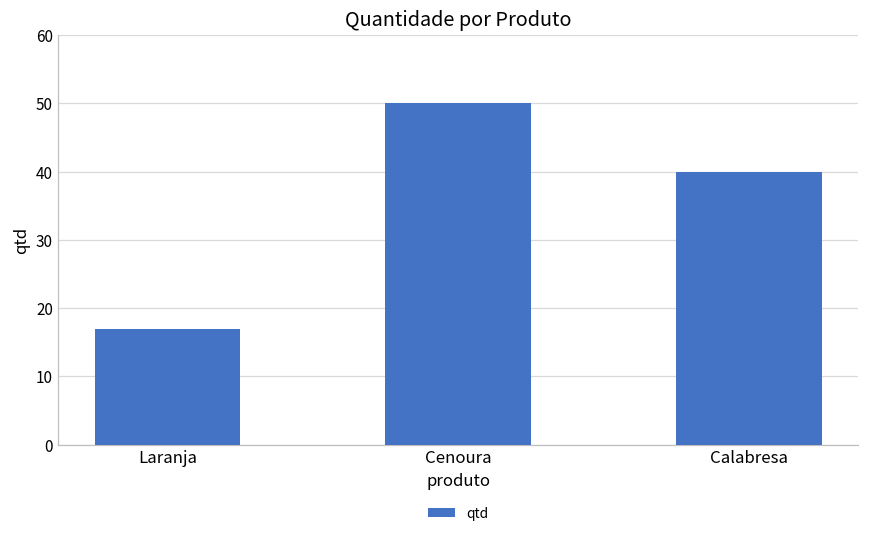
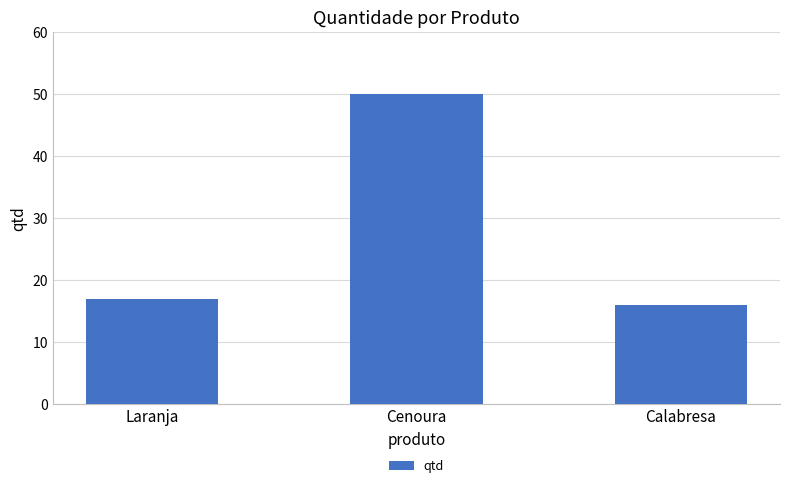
  {
    "Laranja": 17,
    "Cenoura": 50,
-   "Calabresa": 40
+   "Calabresa": 16
  }
